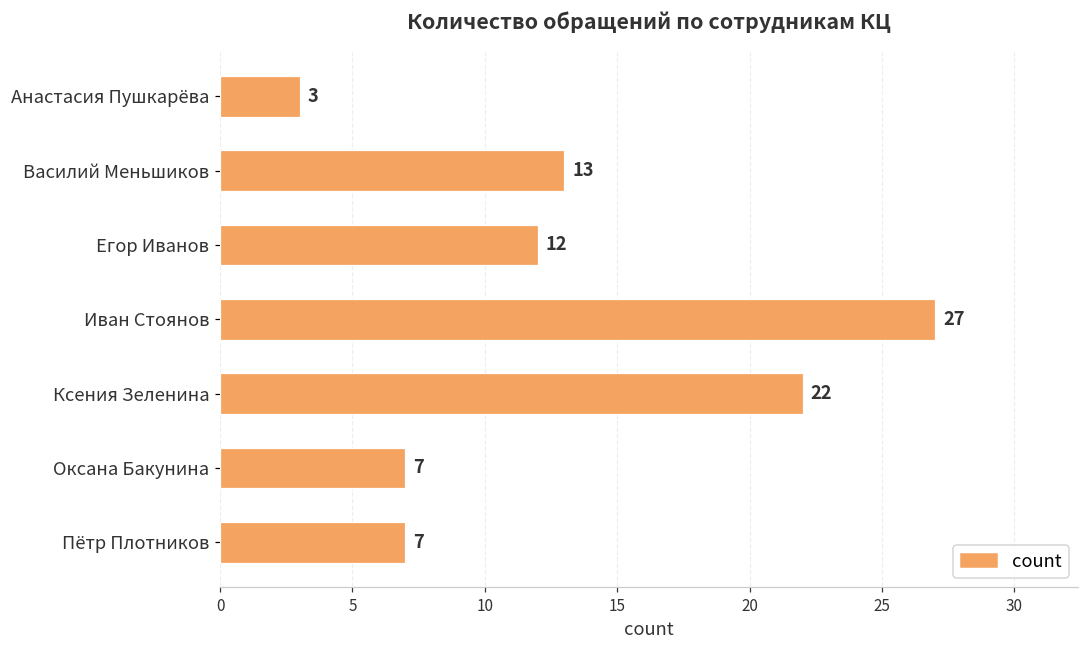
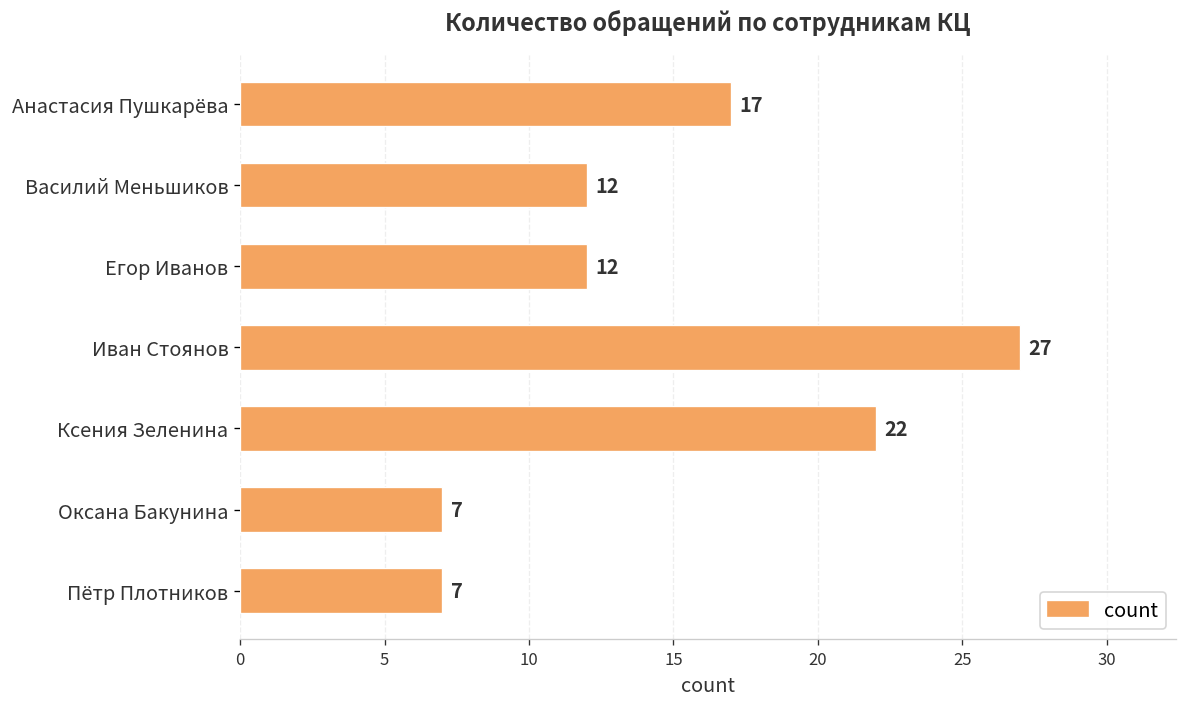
  {
-   "Анастасия Пушкарёва": 3,
-   "Василий Меньшиков": 13,
+   "Анастасия Пушкарёва": 17,
+   "Василий Меньшиков": 12,
    "Егор Иванов": 12,
    "Иван Стоянов": 27,
    "Ксения Зеленина": 22,
    "Оксана Бакунина": 7,
    "Пётр Плотников": 7
  }
